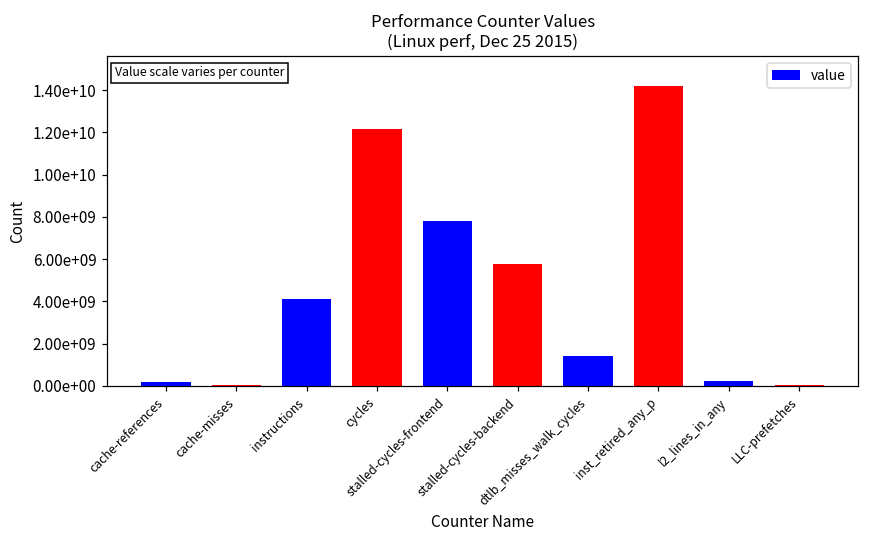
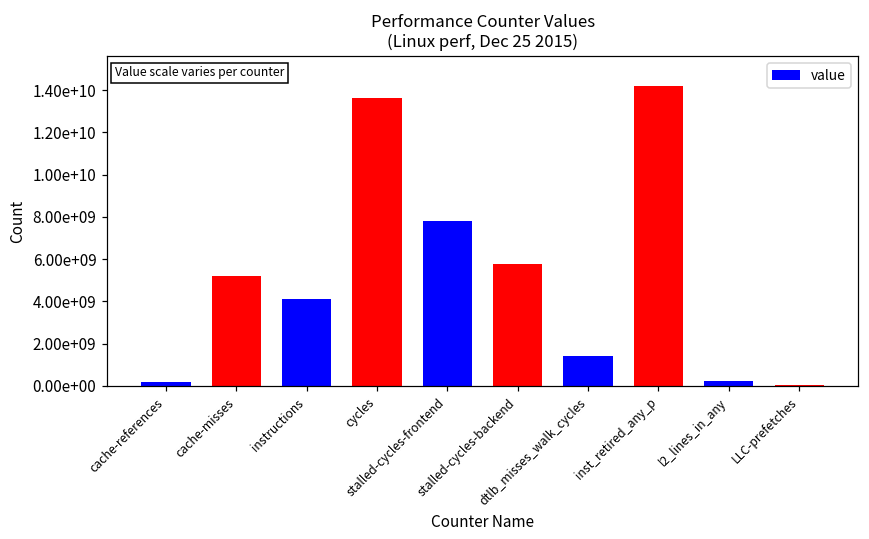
  {
    "cache-references": 200000000,
-   "cache-misses": 0,
+   "cache-misses": 5200000000,
    "instructions": 4100000000,
-   "cycles": 12200000000,
+   "cycles": 13600000000,
    "stalled-cycles-frontend": 7800000000,
    "stalled-cycles-backend": 5800000000,
    "dtlb_misses_walk_cycles": 1400000000,
    "inst_retired_any_p": 14200000000,
    "l2_lines_in_any": 200000000
  }
